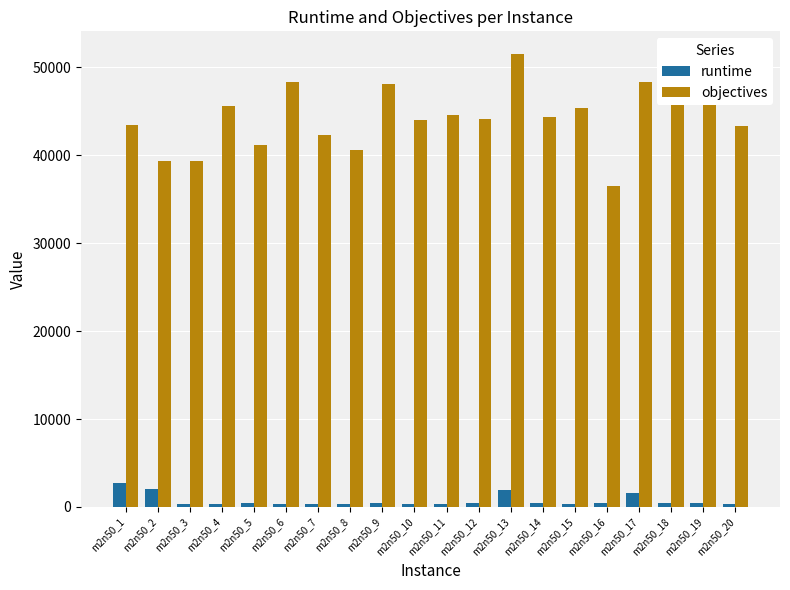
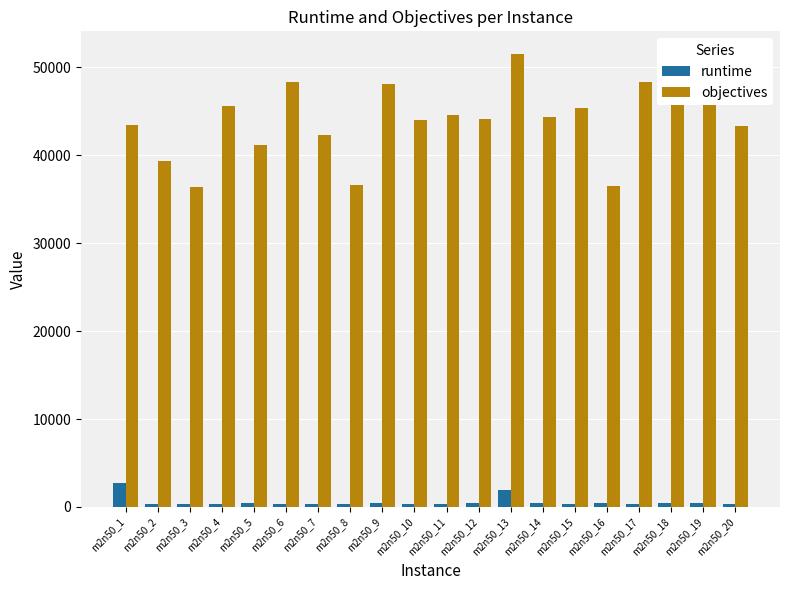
  {
    "runtime": {
      "m2n50_1": 3000,
-     "m2n50_2": 2000,
+     "m2n50_2": 0,
      "m2n50_3": 0,
      "m2n50_4": 0,
      "m2n50_5": 0,
      "m2n50_6": 0,
      "m2n50_7": 0,
      "m2n50_8": 0,
      "m2n50_9": 0,
      "m2n50_10": 0,
      "m2n50_11": 0,
      "m2n50_12": 0,
      "m2n50_13": 2000,
      "m2n50_14": 0,
      "m2n50_15": 0,
      "m2n50_16": 0,
-     "m2n50_17": 2000,
+     "m2n50_17": 0,
      "m2n50_18": 0,
      "m2n50_19": 0,
      "m2n50_20": 0
    },
    "objectives": {
      "m2n50_1": 43000,
      "m2n50_2": 39000,
-     "m2n50_3": 39000,
+     "m2n50_3": 36000,
      "m2n50_4": 46000,
      "m2n50_5": 41000,
      "m2n50_6": 48000,
      "m2n50_7": 42000,
-     "m2n50_8": 41000,
+     "m2n50_8": 37000,
      "m2n50_9": 48000,
      "m2n50_10": 44000,
      "m2n50_11": 45000,
      "m2n50_12": 44000,
      "m2n50_13": 52000,
      "m2n50_14": 44000,
      "m2n50_15": 45000,
      "m2n50_16": 37000,
      "m2n50_17": 48000,
      "m2n50_20": 43000
    }
  }
